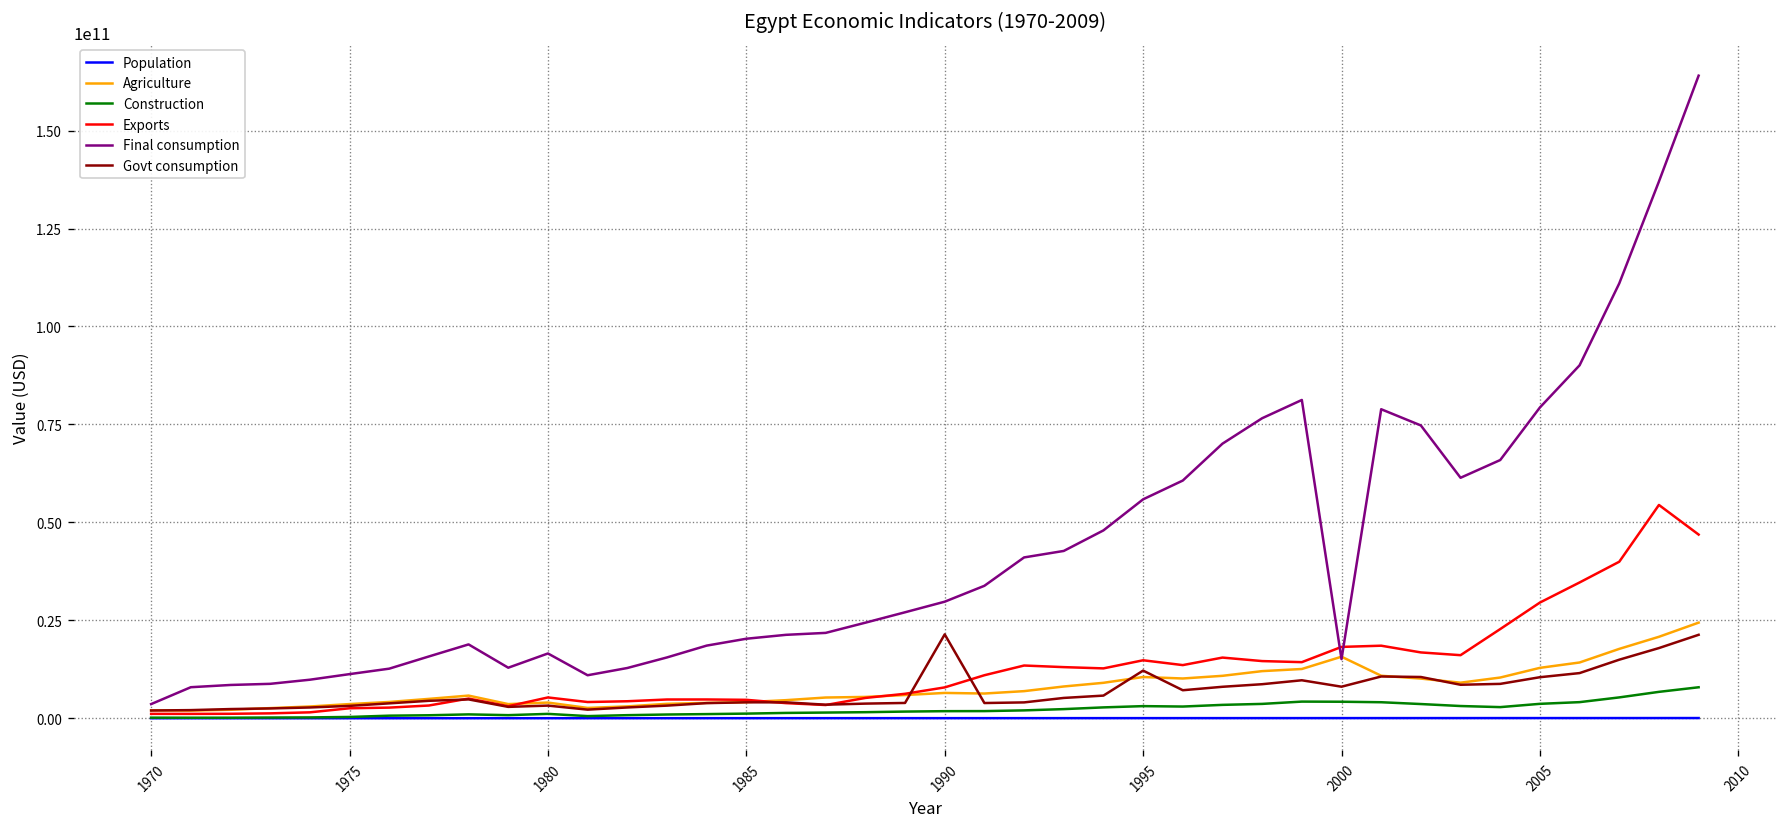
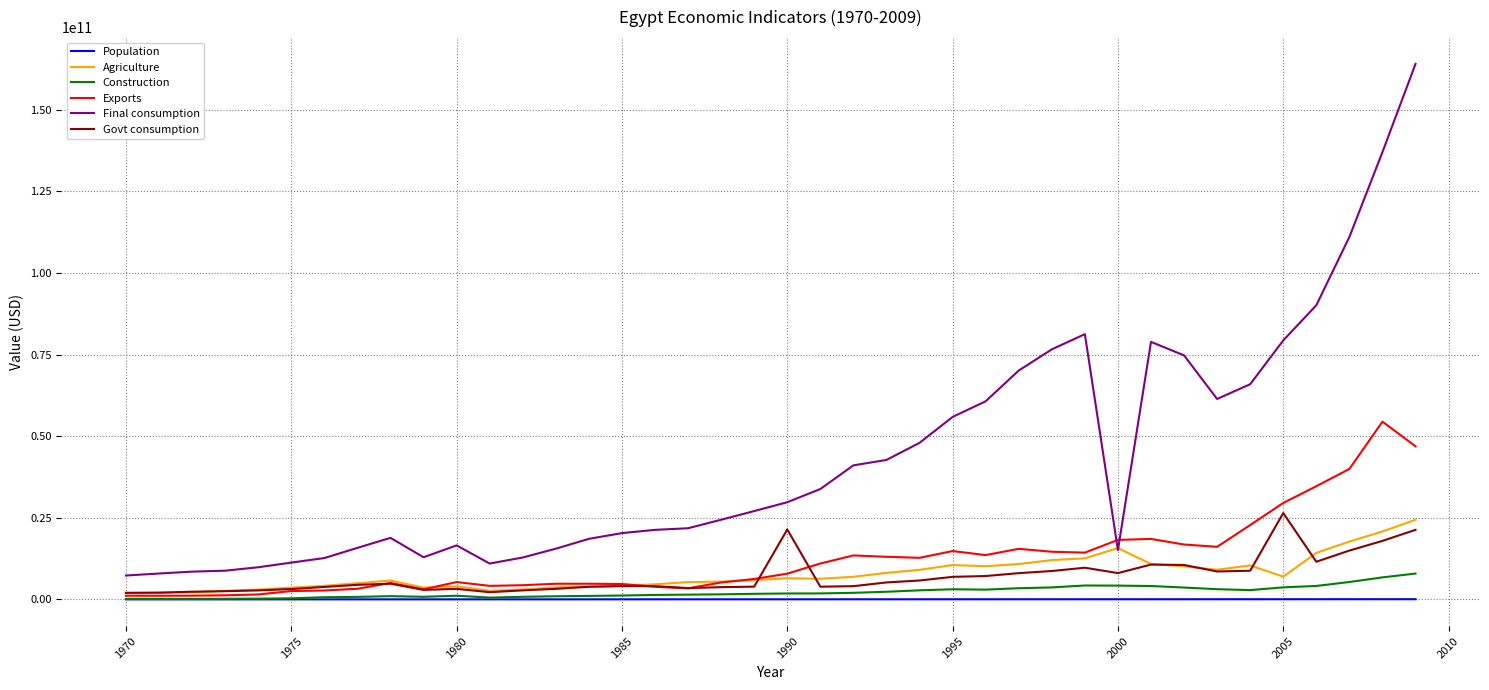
  {
    "Population": {
      "1980": 0,
      "1985": 0,
      "1990": 0,
      "1995": 0,
      "2000": 0,
      "2005": 0
    },
    "Agriculture": {
      "1990": 6000000000,
      "1995": 11000000000,
-     "2005": 13000000000
+     "2005": 7000000000
    },
    "Construction": {
      "1980": 1000000000,
      "1985": 1000000000,
      "1990": 2000000000,
      "1995": 3000000000,
      "2000": 4000000000,
      "2005": 4000000000
    },
    "Exports": {
      "1970": 1000000000,
      "1980": 5000000000,
      "1990": 8000000000,
      "1995": 15000000000,
      "2000": 18000000000,
      "2005": 30000000000
    },
    "Final consumption": {
-     "1970": 4000000000,
+     "1970": 7000000000,
      "1975": 11000000000,
      "1980": 17000000000,
      "1985": 20000000000,
      "1990": 30000000000,
      "1995": 56000000000,
      "2005": 79000000000
    },
    "Govt consumption": {
      "1990": 21000000000,
-     "1995": 12000000000,
+     "1995": 7000000000,
      "2000": 8000000000,
-     "2005": 11000000000
+     "2005": 26000000000
    }
  }
